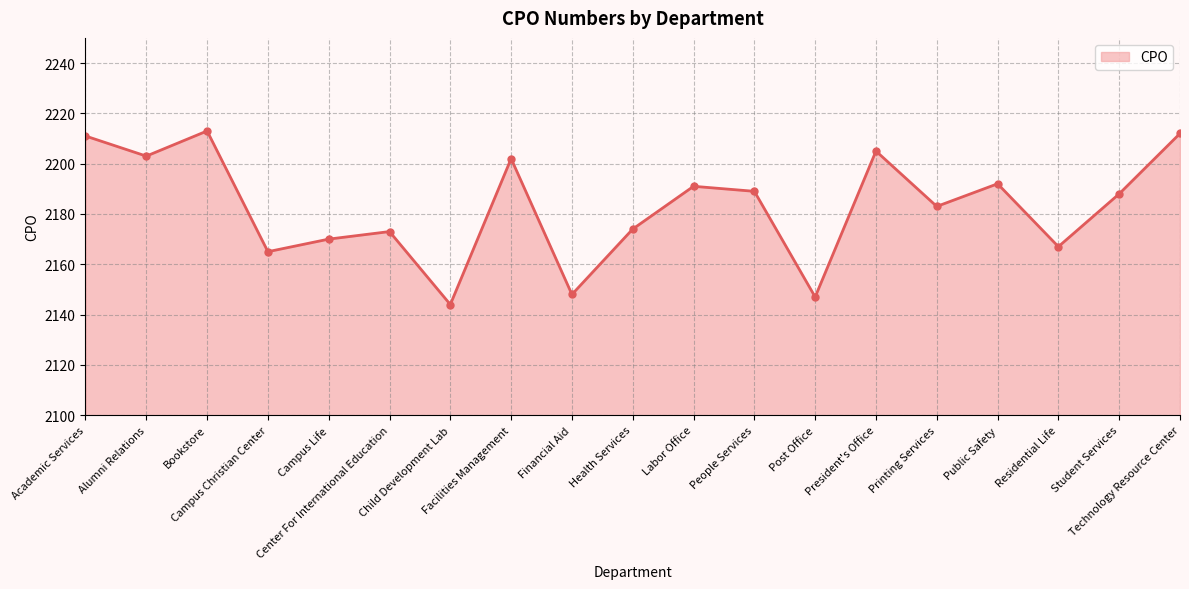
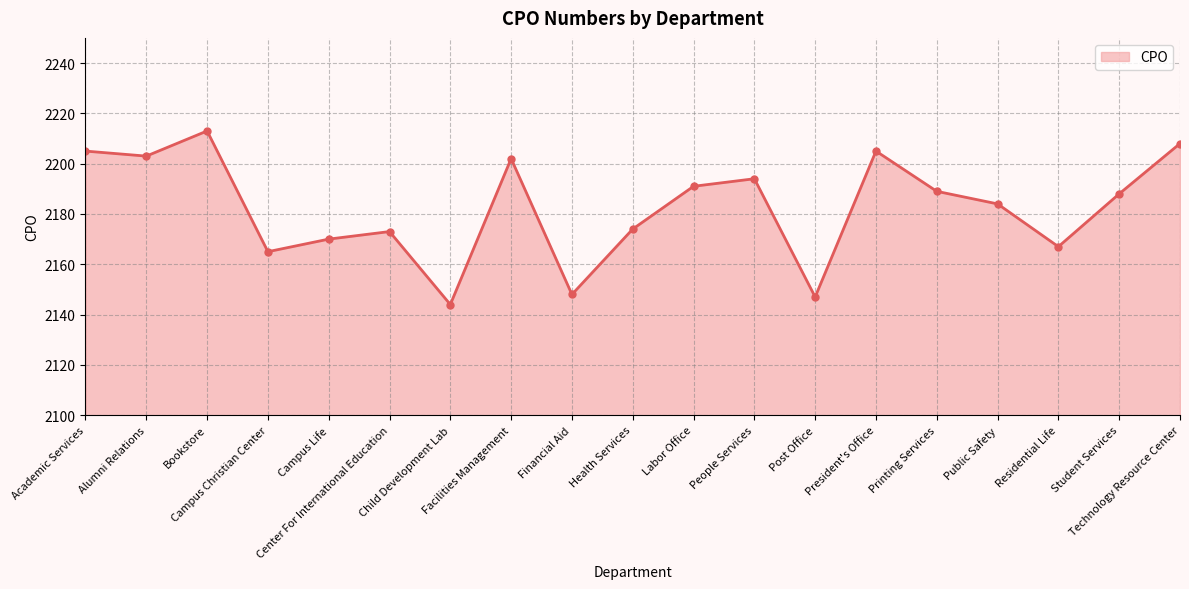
  {
-   "Academic Services": 2211,
+   "Academic Services": 2205,
    "Alumni Relations": 2203,
    "Bookstore": 2213,
    "Campus Christian Center": 2165,
    "Campus Life": 2170,
    "Center For International Education": 2173,
    "Child Development Lab": 2144,
    "Facilities Management": 2202,
    "Financial Aid": 2148,
    "Health Services": 2174,
    "Labor Office": 2191,
-   "People Services": 2189,
+   "People Services": 2194,
    "Post Office": 2147,
    "President's Office": 2205,
-   "Printing Services": 2183,
-   "Public Safety": 2192,
+   "Printing Services": 2189,
+   "Public Safety": 2184,
    "Residential Life": 2167,
    "Student Services": 2188,
-   "Technology Resource Center": 2212
+   "Technology Resource Center": 2208
  }
